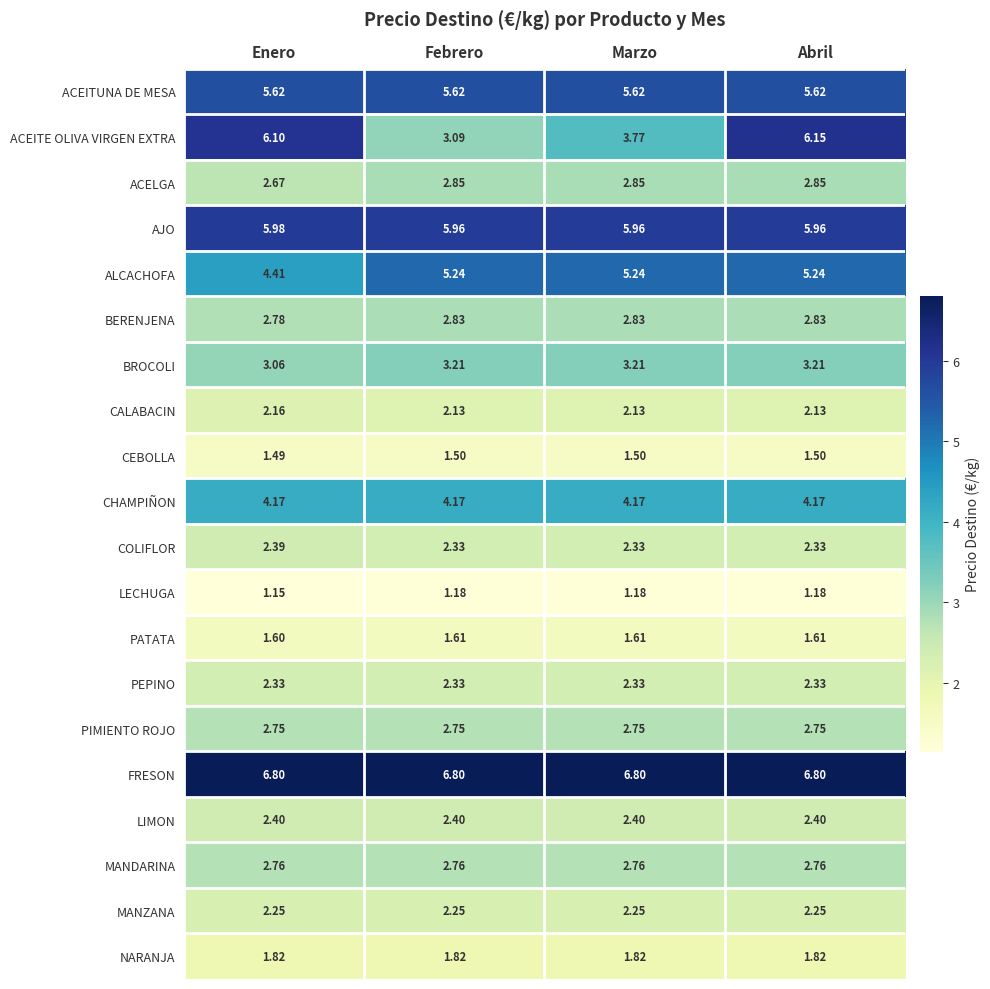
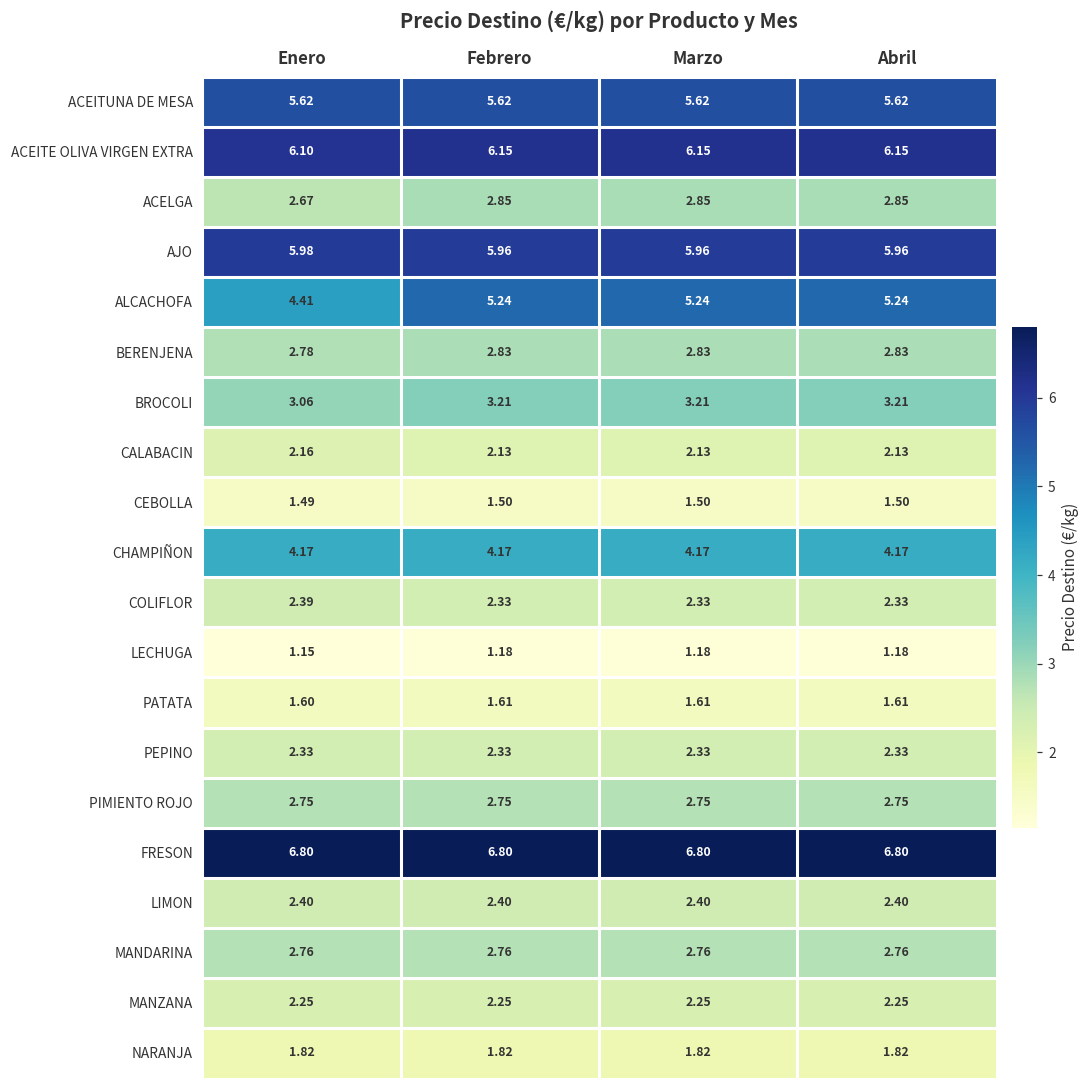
  {
    "ACEITUNA DE MESA": {
      "Enero": 5.62,
      "Febrero": 5.62,
      "Marzo": 5.62,
      "Abril": 5.62
    },
    "ACEITE OLIVA VIRGEN EXTRA": {
      "Enero": 6.10,
-     "Febrero": 3.09,
-     "Marzo": 3.77,
+     "Febrero": 6.15,
+     "Marzo": 6.15,
      "Abril": 6.15
    },
    "ACELGA": {
      "Enero": 2.67,
      "Febrero": 2.85,
      "Marzo": 2.85,
      "Abril": 2.85
    },
    "AJO": {
      "Enero": 5.98,
      "Febrero": 5.96,
      "Marzo": 5.96,
      "Abril": 5.96
    },
    "ALCACHOFA": {
      "Enero": 4.41,
      "Febrero": 5.24,
      "Marzo": 5.24,
      "Abril": 5.24
    },
    "BERENJENA": {
      "Enero": 2.78,
      "Febrero": 2.83,
      "Marzo": 2.83,
      "Abril": 2.83
    },
    "BROCOLI": {
      "Enero": 3.06,
      "Febrero": 3.21,
      "Marzo": 3.21,
      "Abril": 3.21
    },
    "CALABACIN": {
      "Enero": 2.16,
      "Febrero": 2.13,
      "Marzo": 2.13,
      "Abril": 2.13
    },
    "CEBOLLA": {
      "Enero": 1.49,
      "Febrero": 1.50,
      "Marzo": 1.50,
      "Abril": 1.50
    },
    "CHAMPIÑON": {
      "Enero": 4.17,
      "Febrero": 4.17,
      "Marzo": 4.17,
      "Abril": 4.17
    },
    "COLIFLOR": {
      "Enero": 2.39,
      "Febrero": 2.33,
      "Marzo": 2.33,
      "Abril": 2.33
    },
    "LECHUGA": {
      "Enero": 1.15,
      "Febrero": 1.18,
      "Marzo": 1.18,
      "Abril": 1.18
    },
    "PATATA": {
      "Enero": 1.60,
      "Febrero": 1.61,
      "Marzo": 1.61,
      "Abril": 1.61
    },
    "PEPINO": {
      "Enero": 2.33,
      "Febrero": 2.33,
      "Marzo": 2.33,
      "Abril": 2.33
    },
    "PIMIENTO ROJO": {
      "Enero": 2.75,
      "Febrero": 2.75,
      "Marzo": 2.75,
      "Abril": 2.75
    },
    "FRESON": {
      "Enero": 6.80,
      "Febrero": 6.80,
      "Marzo": 6.80,
      "Abril": 6.80
    },
    "LIMON": {
      "Enero": 2.40,
      "Febrero": 2.40,
      "Marzo": 2.40,
      "Abril": 2.40
    },
    "MANDARINA": {
      "Enero": 2.76,
      "Febrero": 2.76,
      "Marzo": 2.76,
      "Abril": 2.76
    },
    "MANZANA": {
      "Enero": 2.25,
      "Febrero": 2.25,
      "Marzo": 2.25,
      "Abril": 2.25
    },
    "NARANJA": {
      "Enero": 1.82,
      "Febrero": 1.82,
      "Marzo": 1.82,
      "Abril": 1.82
    }
  }
